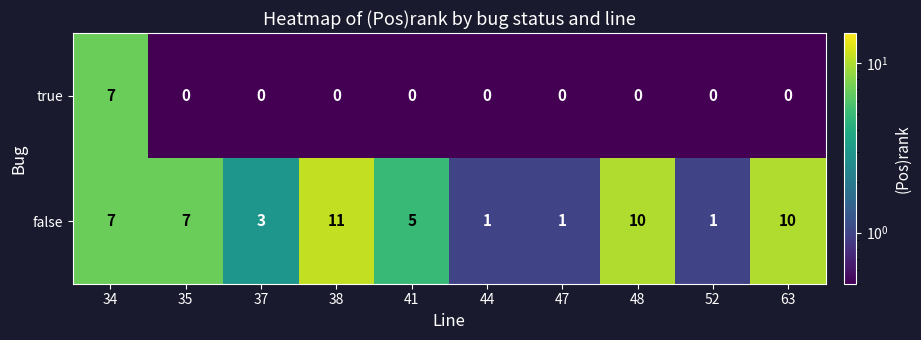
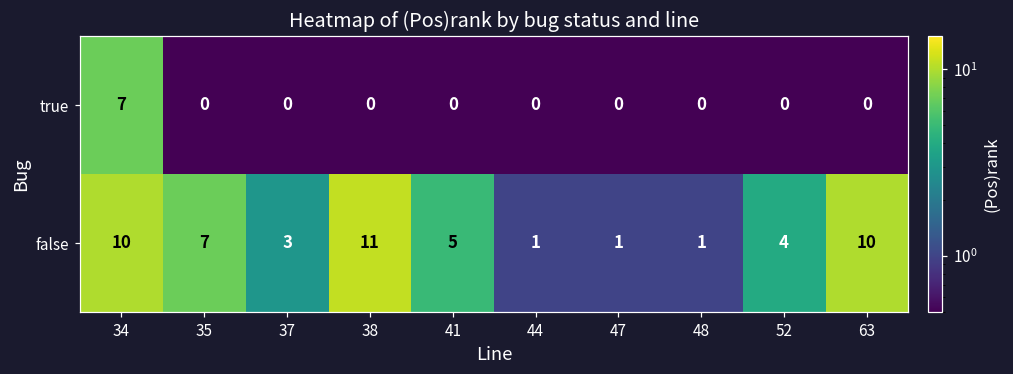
  {
    "true": {
      "34": 7,
      "35": 0,
      "37": 0,
      "38": 0,
      "41": 0,
      "44": 0,
      "47": 0,
      "48": 0,
      "52": 0,
      "63": 0
    },
    "false": {
-     "34": 7,
+     "34": 10,
      "35": 7,
      "37": 3,
      "38": 11,
      "41": 5,
      "44": 1,
      "47": 1,
-     "48": 10,
-     "52": 1,
+     "48": 1,
+     "52": 4,
      "63": 10
    }
  }
